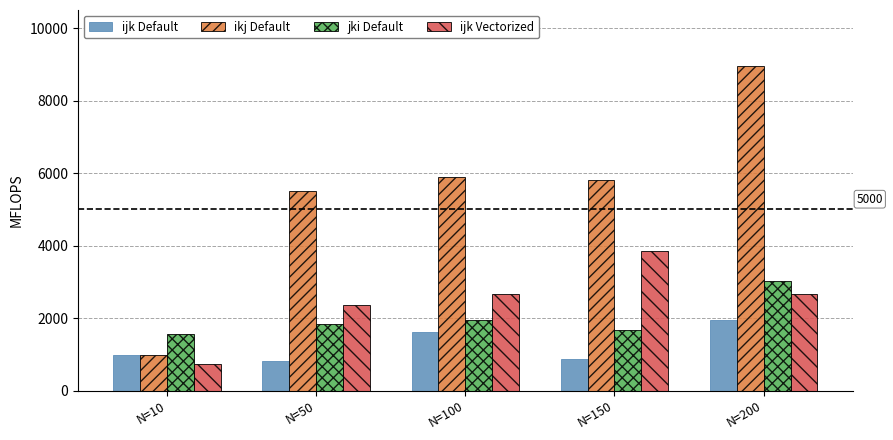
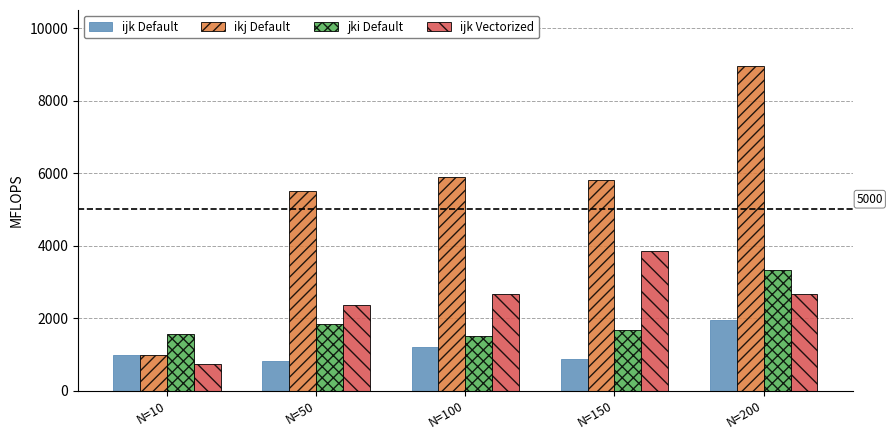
  {
    "ijk Default": {
      "N=10": 1000,
      "N=50": 800,
-     "N=100": 1600,
+     "N=100": 1200,
      "N=150": 900,
      "N=200": 1900
    },
    "jki Default": {
      "N=10": 1600,
      "N=50": 1800,
-     "N=100": 1900,
+     "N=100": 1500,
      "N=150": 1700,
-     "N=200": 3000
+     "N=200": 3300
    }
  }
